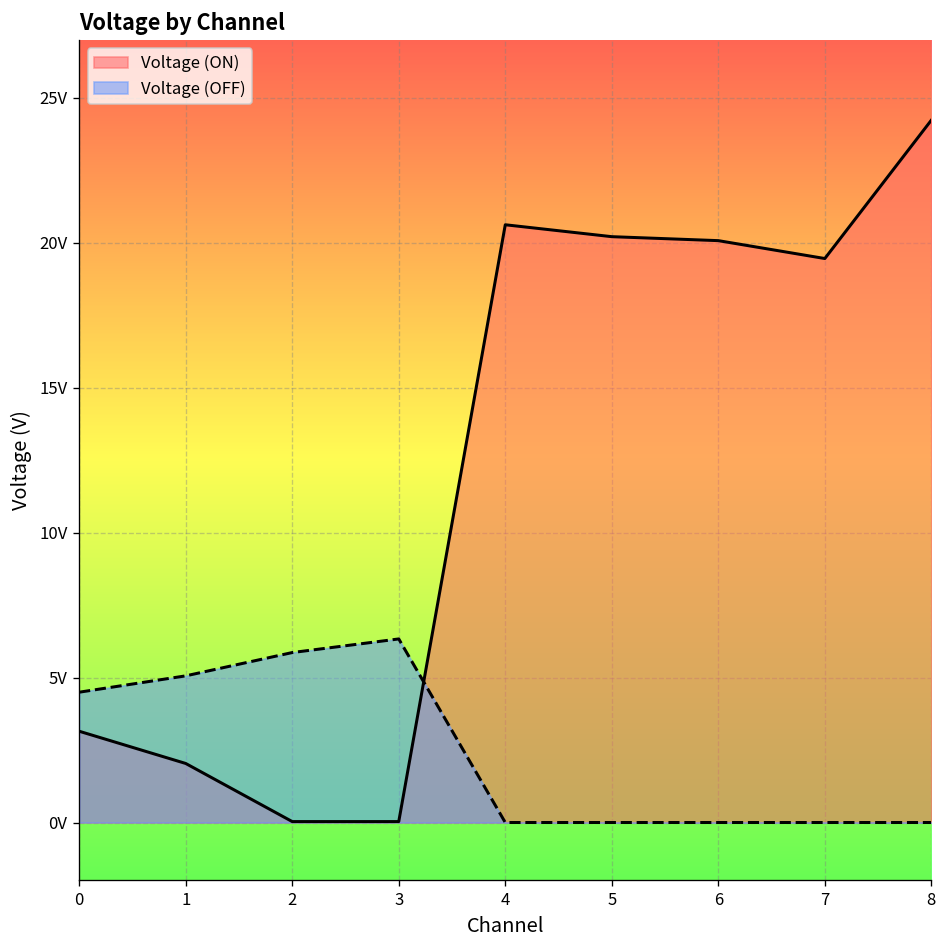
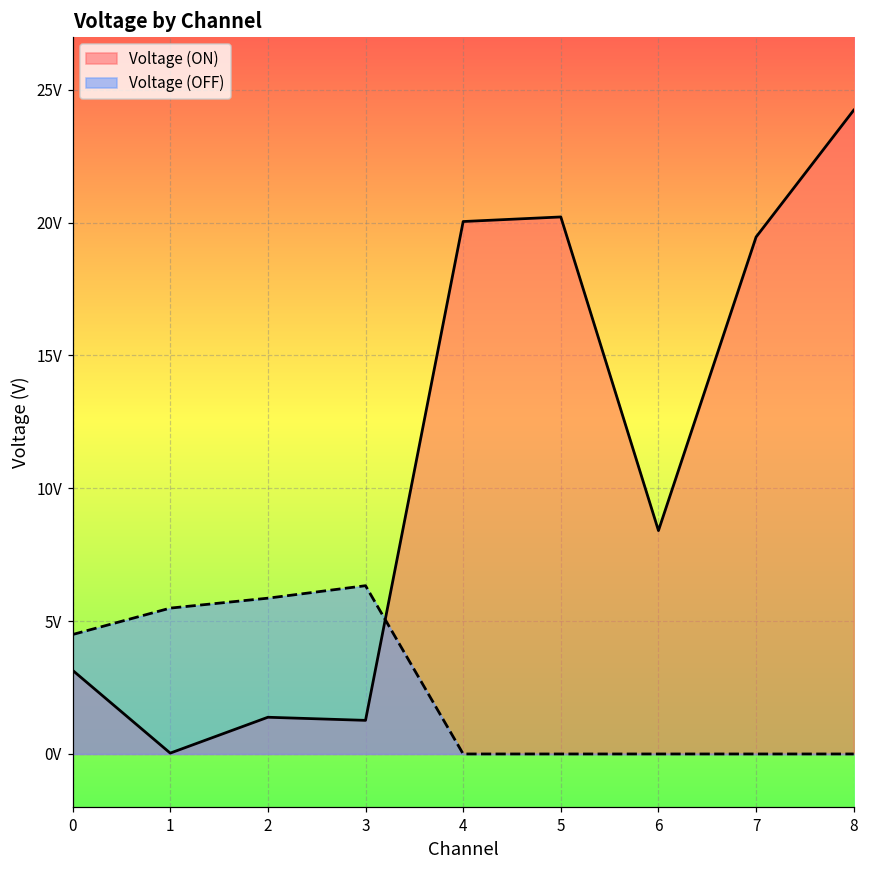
  {
    "Voltage (ON)": {
      "0": "3.1V",
-     "1": "2.0V",
-     "2": "0.0V",
-     "3": "0.0V",
-     "4": "20.6V",
+     "1": "0.0V",
+     "2": "1.4V",
+     "3": "1.3V",
+     "4": "20.0V",
      "5": "20.2V",
-     "6": "20.1V",
+     "6": "8.4V",
      "7": "19.5V",
      "8": "24.2V"
    },
    "Voltage (OFF)": {
      "0": "4.5V",
-     "1": "5.1V",
+     "1": "5.5V",
      "2": "5.9V",
      "3": "6.3V",
      "4": "0.0V",
      "5": "0.0V",
      "6": "0.0V",
      "7": "0.0V",
      "8": "0.0V"
    }
  }
